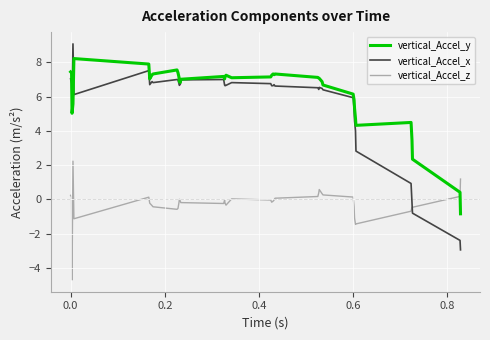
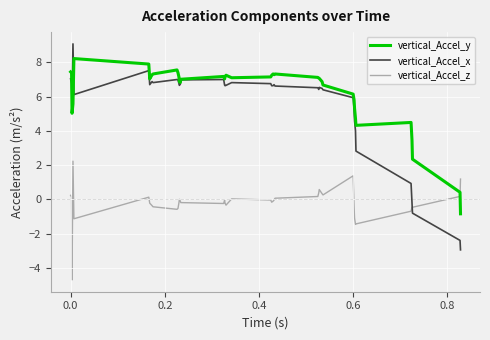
  {
    "vertical_Accel_y": {
      "0.0": 7.4,
      "0.6": 6.1
    },
    "vertical_Accel_x": {
      "0.0": 7.0
    },
    "vertical_Accel_z": {
      "0.0": 0.2,
-     "0.6": 0.1
+     "0.6": 1.4
    }
  }
